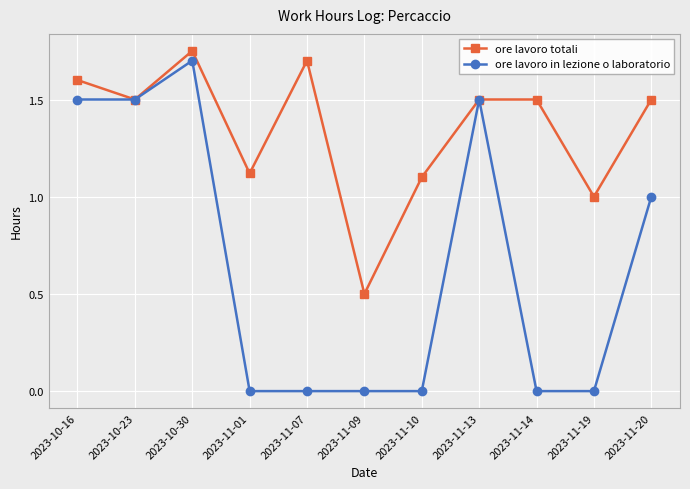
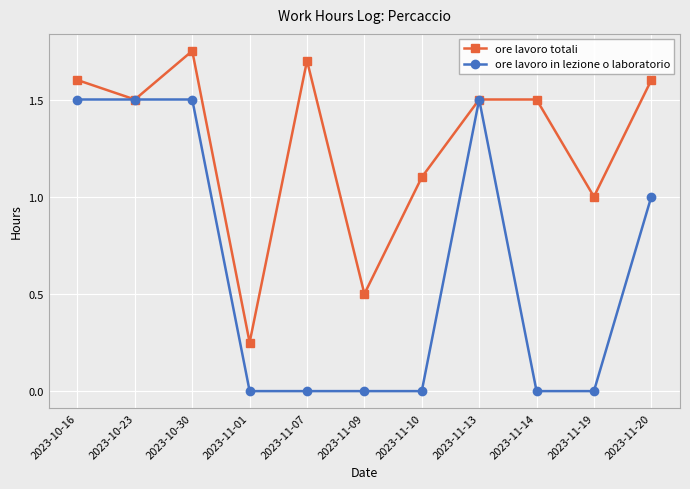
  {
    "ore lavoro totali": {
      "2023-10-16": 1.60,
      "2023-10-30": 1.75,
-     "2023-11-01": 1.12,
+     "2023-11-01": 0.25,
      "2023-11-07": 1.70,
      "2023-11-09": 0.50,
      "2023-11-10": 1.10,
      "2023-11-14": 1.50,
      "2023-11-19": 1.00,
-     "2023-11-20": 1.5
+     "2023-11-20": 1.6
    },
    "ore lavoro in lezione o laboratorio": {
      "2023-10-16": 1.5,
-     "2023-10-30": 1.7,
+     "2023-10-30": 1.5,
      "2023-11-01": 0.0,
      "2023-11-07": 0.0,
      "2023-11-09": 0.0,
      "2023-11-10": 0.0,
      "2023-11-14": 0.0,
      "2023-11-19": 0.0,
      "2023-11-20": 1.0
    }
  }
